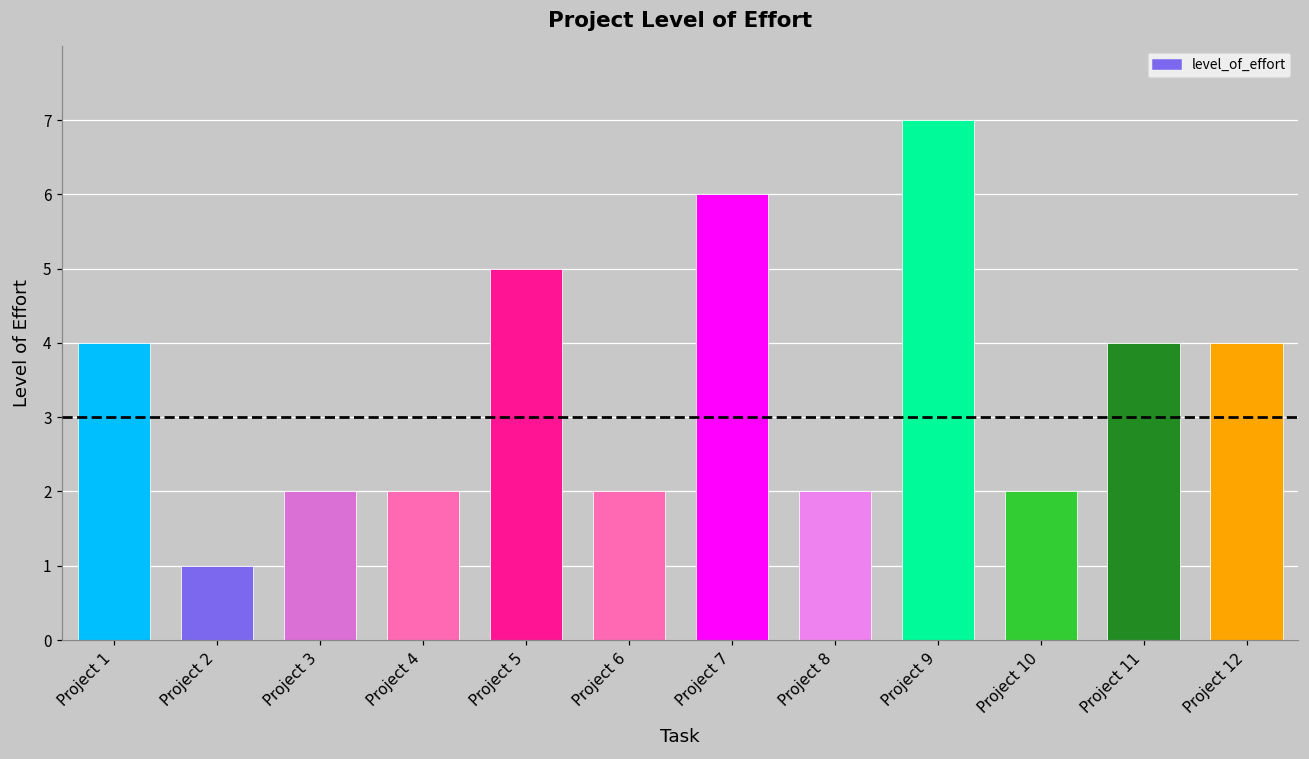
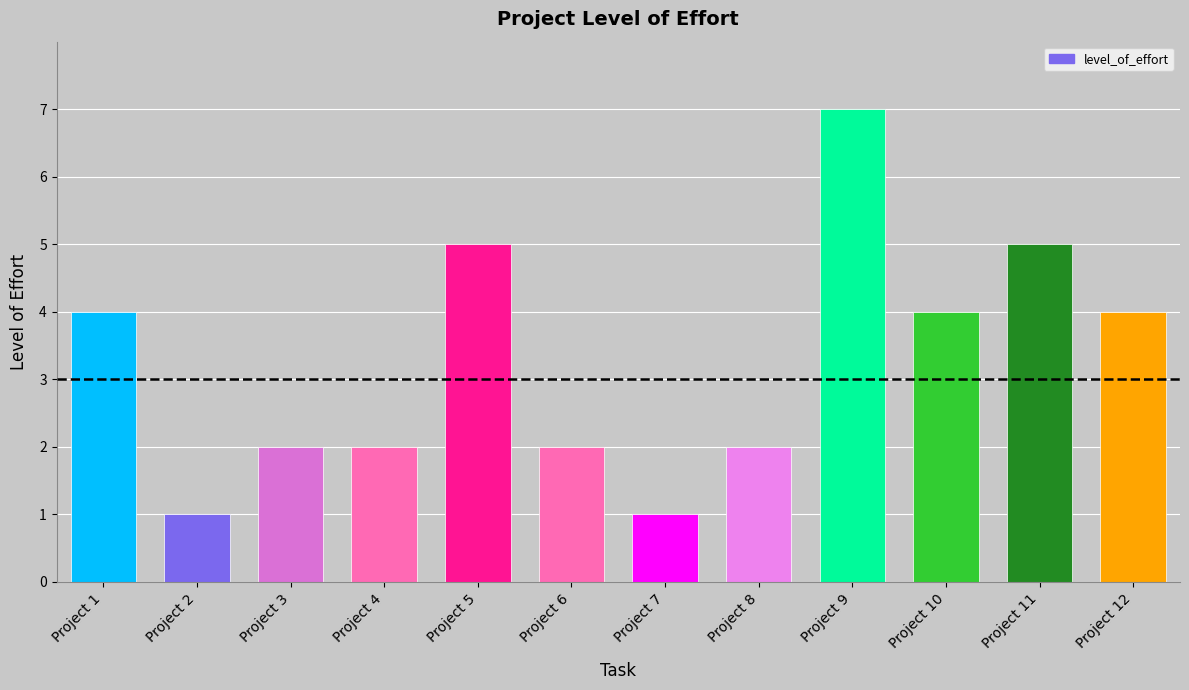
  {
    "Project 1": 4,
    "Project 2": 1,
    "Project 3": 2,
    "Project 4": 2,
    "Project 5": 5,
    "Project 6": 2,
-   "Project 7": 6,
+   "Project 7": 1,
    "Project 8": 2,
    "Project 9": 7,
-   "Project 10": 2,
-   "Project 11": 4,
+   "Project 10": 4,
+   "Project 11": 5,
    "Project 12": 4
  }
